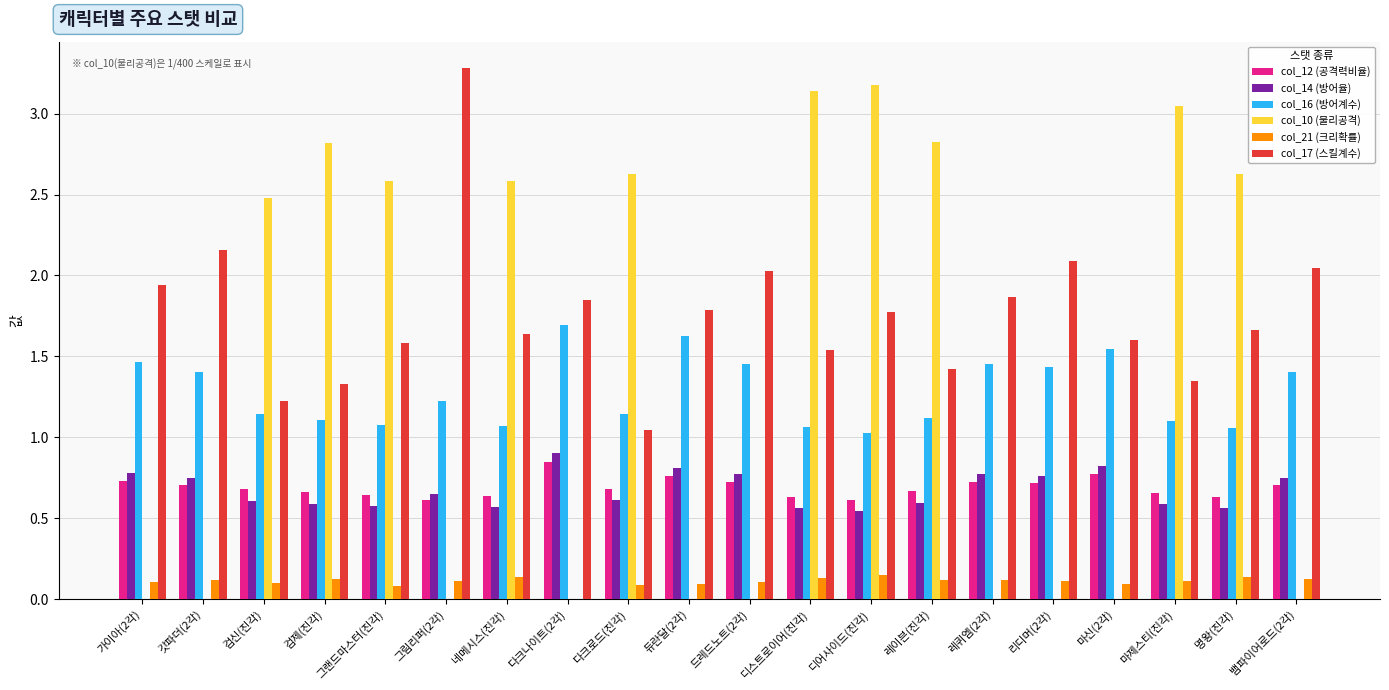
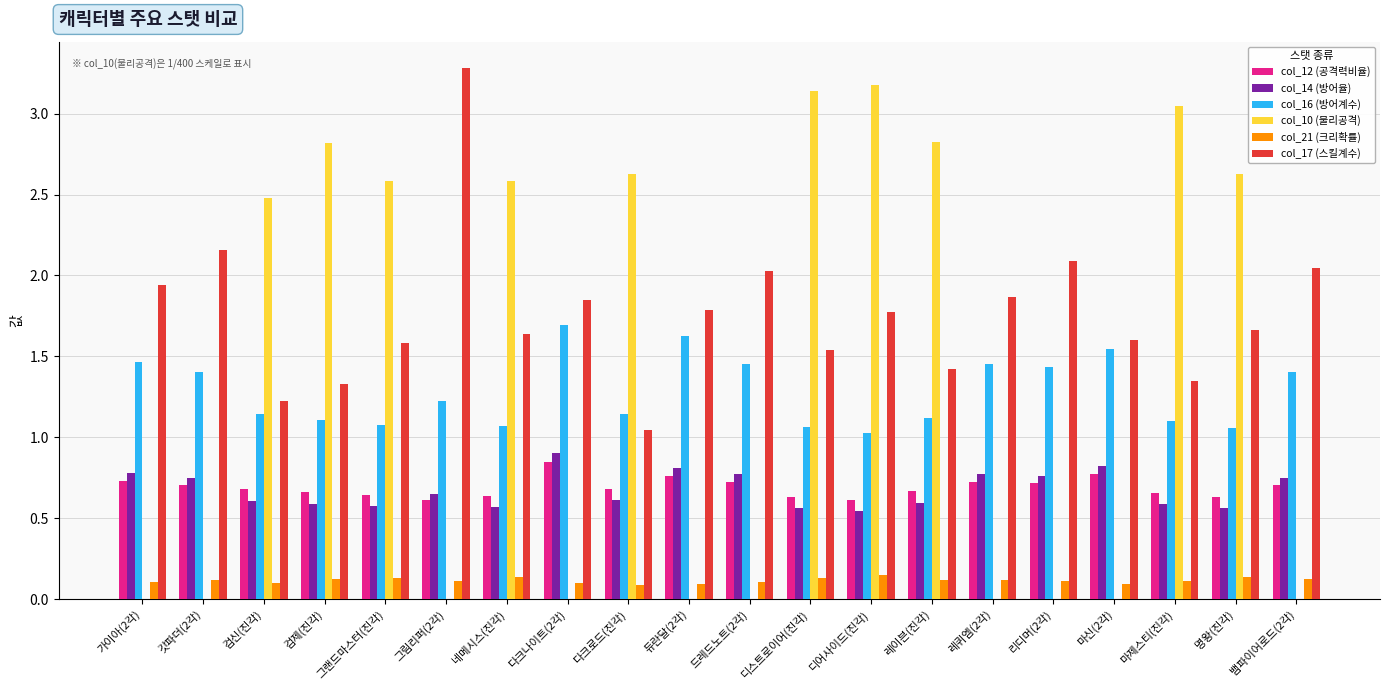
  {
    "col_12 (공격력비율)": {
      "가이아(2각)": 0.73,
      "갓파더(2각)": 0.70,
      "검신(진각)": 0.68,
      "검제(진각)": 0.66,
      "그랜드마스터(진각)": 0.64,
      "그림리퍼(2각)": 0.61,
      "네메시스(진각)": 0.64,
      "다크나이트(2각)": 0.85,
      "다크로드(진각)": 0.68,
      "듀란달(2각)": 0.76,
      "드레드노트(2각)": 0.73,
      "디스트로이어(진각)": 0.63,
      "디어사이드(진각)": 0.61,
      "레이븐(진각)": 0.67,
      "레퀴엠(2각)": 0.73,
      "리디머(2각)": 0.72,
      "마신(2각)": 0.77,
      "마제스티(진각)": 0.66,
      "명왕(진각)": 0.63,
      "뱀파이어로드(2각)": 0.70
    },
    "col_14 (방어율)": {
      "가이아(2각)": 0.78,
      "갓파더(2각)": 0.75,
      "검신(진각)": 0.61,
      "검제(진각)": 0.59,
      "그랜드마스터(진각)": 0.57,
      "그림리퍼(2각)": 0.65,
      "네메시스(진각)": 0.57,
      "다크나이트(2각)": 0.90,
      "다크로드(진각)": 0.61,
      "듀란달(2각)": 0.81,
      "드레드노트(2각)": 0.77,
      "디스트로이어(진각)": 0.57,
      "디어사이드(진각)": 0.55,
      "레이븐(진각)": 0.60,
      "레퀴엠(2각)": 0.77,
      "리디머(2각)": 0.76,
      "마신(2각)": 0.82,
      "마제스티(진각)": 0.59,
      "명왕(진각)": 0.56,
      "뱀파이어로드(2각)": 0.75
    },
    "col_16 (방어계수)": {
      "가이아(2각)": 1.46,
      "갓파더(2각)": 1.41,
      "검신(진각)": 1.14,
      "검제(진각)": 1.11,
      "그랜드마스터(진각)": 1.08,
      "그림리퍼(2각)": 1.22,
      "네메시스(진각)": 1.07,
      "다크나이트(2각)": 1.69,
      "다크로드(진각)": 1.15,
      "듀란달(2각)": 1.63,
      "드레드노트(2각)": 1.45,
      "디스트로이어(진각)": 1.06,
      "디어사이드(진각)": 1.03,
      "레이븐(진각)": 1.12,
      "레퀴엠(2각)": 1.45,
      "리디머(2각)": 1.43,
      "마신(2각)": 1.54,
      "마제스티(진각)": 1.10,
      "명왕(진각)": 1.06,
      "뱀파이어로드(2각)": 1.41
    },
    "col_10 (물리공격)": {
      "가이아(2각)": 0.00,
      "갓파더(2각)": 0.00,
      "검신(진각)": 2.48,
      "검제(진각)": 2.82,
      "그랜드마스터(진각)": 2.58,
      "그림리퍼(2각)": 0.00,
      "네메시스(진각)": 2.58,
      "다크나이트(2각)": 0.00,
      "다크로드(진각)": 2.63,
      "듀란달(2각)": 0.00,
      "드레드노트(2각)": 0.00,
      "디스트로이어(진각)": 3.14,
      "디어사이드(진각)": 3.18,
      "레이븐(진각)": 2.83,
      "레퀴엠(2각)": 0.00,
      "리디머(2각)": 0.00,
      "마신(2각)": 0.00,
      "마제스티(진각)": 3.05,
      "명왕(진각)": 2.63,
      "뱀파이어로드(2각)": 0.00
    },
    "col_21 (크리확률)": {
      "가이아(2각)": 0.11,
      "갓파더(2각)": 0.12,
      "검신(진각)": 0.10,
      "검제(진각)": 0.13,
-     "그랜드마스터(진각)": 0.08,
+     "그랜드마스터(진각)": 0.13,
      "그림리퍼(2각)": 0.12,
      "네메시스(진각)": 0.14,
-     "다크나이트(2각)": 0.0,
+     "다크나이트(2각)": 0.1,
      "다크로드(진각)": 0.09,
      "듀란달(2각)": 0.09,
      "드레드노트(2각)": 0.11,
      "디스트로이어(진각)": 0.13,
      "디어사이드(진각)": 0.15,
      "레이븐(진각)": 0.12,
      "레퀴엠(2각)": 0.12,
      "리디머(2각)": 0.11,
      "마신(2각)": 0.10,
      "마제스티(진각)": 0.11,
      "명왕(진각)": 0.14,
      "뱀파이어로드(2각)": 0.13
    },
    "col_17 (스킬계수)": {
      "가이아(2각)": 1.94,
      "갓파더(2각)": 2.15,
      "검신(진각)": 1.22,
      "검제(진각)": 1.33,
      "그랜드마스터(진각)": 1.58,
      "그림리퍼(2각)": 3.28,
      "네메시스(진각)": 1.64,
      "다크나이트(2각)": 1.85,
      "다크로드(진각)": 1.05,
      "듀란달(2각)": 1.79,
      "드레드노트(2각)": 2.03,
      "디스트로이어(진각)": 1.54,
      "디어사이드(진각)": 1.77,
      "레이븐(진각)": 1.42,
      "레퀴엠(2각)": 1.87,
      "리디머(2각)": 2.09,
      "마신(2각)": 1.60,
      "마제스티(진각)": 1.35,
      "명왕(진각)": 1.67,
      "뱀파이어로드(2각)": 2.05
    }
  }
